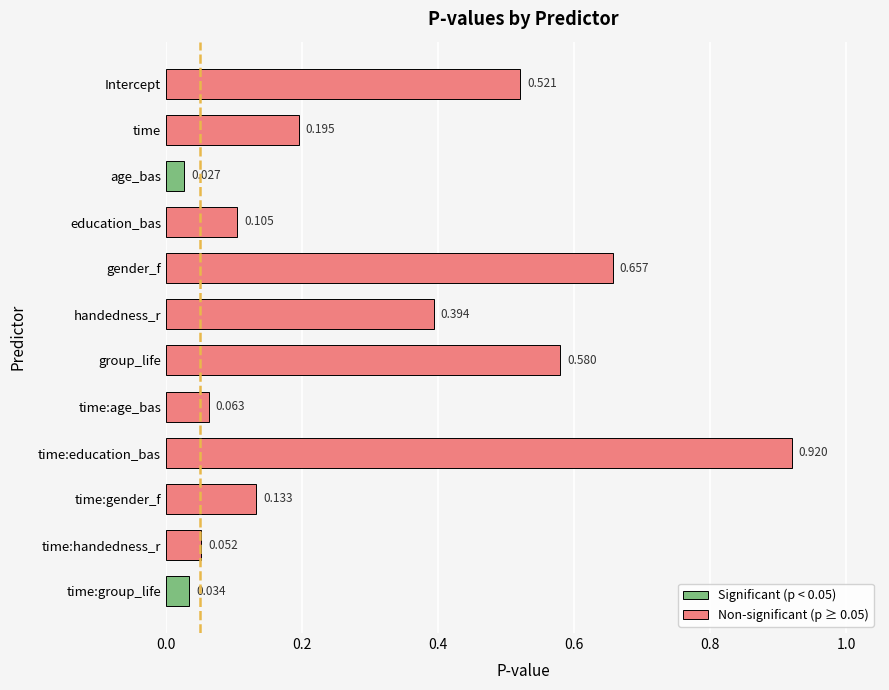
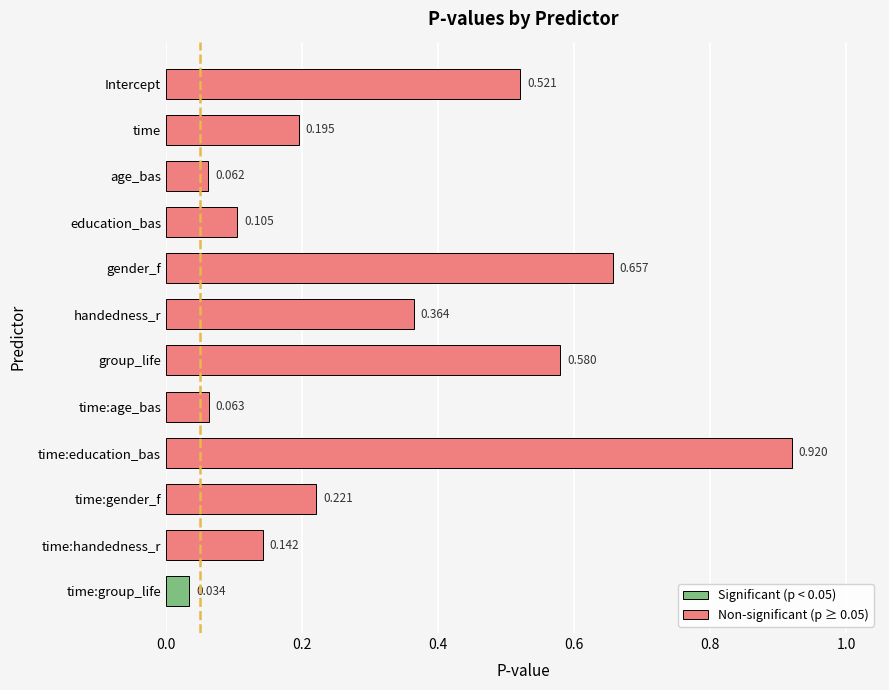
  {
    "Intercept": 0.521,
    "time": 0.195,
-   "age_bas": 0.027,
+   "age_bas": 0.062,
    "education_bas": 0.105,
    "gender_f": 0.657,
-   "handedness_r": 0.394,
+   "handedness_r": 0.364,
    "group_life": 0.580,
    "time:age_bas": 0.063,
    "time:education_bas": 0.920,
-   "time:gender_f": 0.133,
-   "time:handedness_r": 0.052,
+   "time:gender_f": 0.221,
+   "time:handedness_r": 0.142,
    "time:group_life": 0.034
  }
